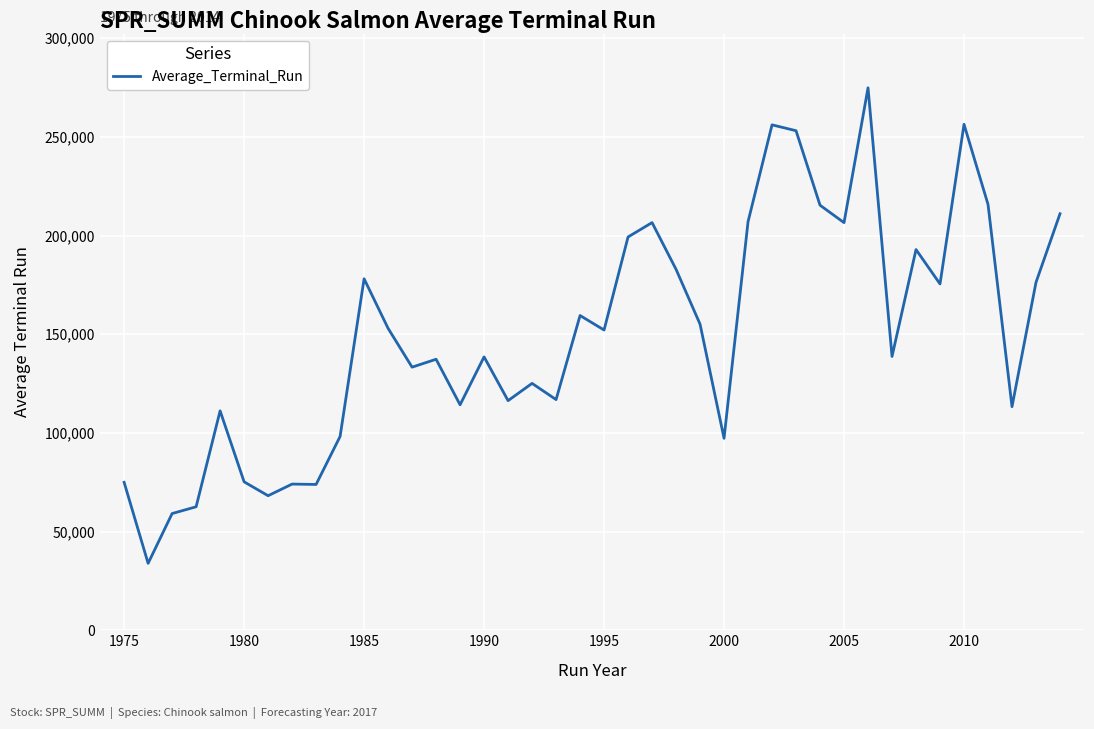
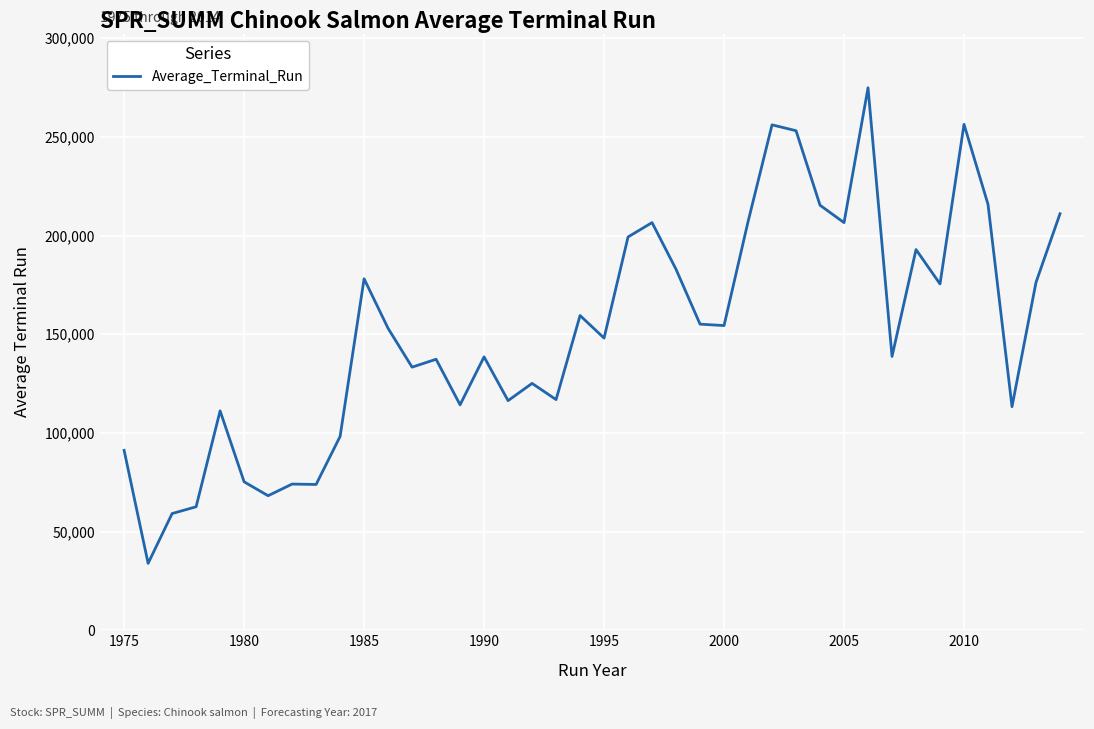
  {
-   "1975": "75,000",
+   "1975": "91,000",
    "1980": "75,000",
    "1985": "178,000",
    "1990": "139,000",
-   "1995": "152,000",
-   "2000": "97,000",
+   "1995": "148,000",
+   "2000": "154,000",
    "2005": "207,000",
    "2010": "256,000"
  }
